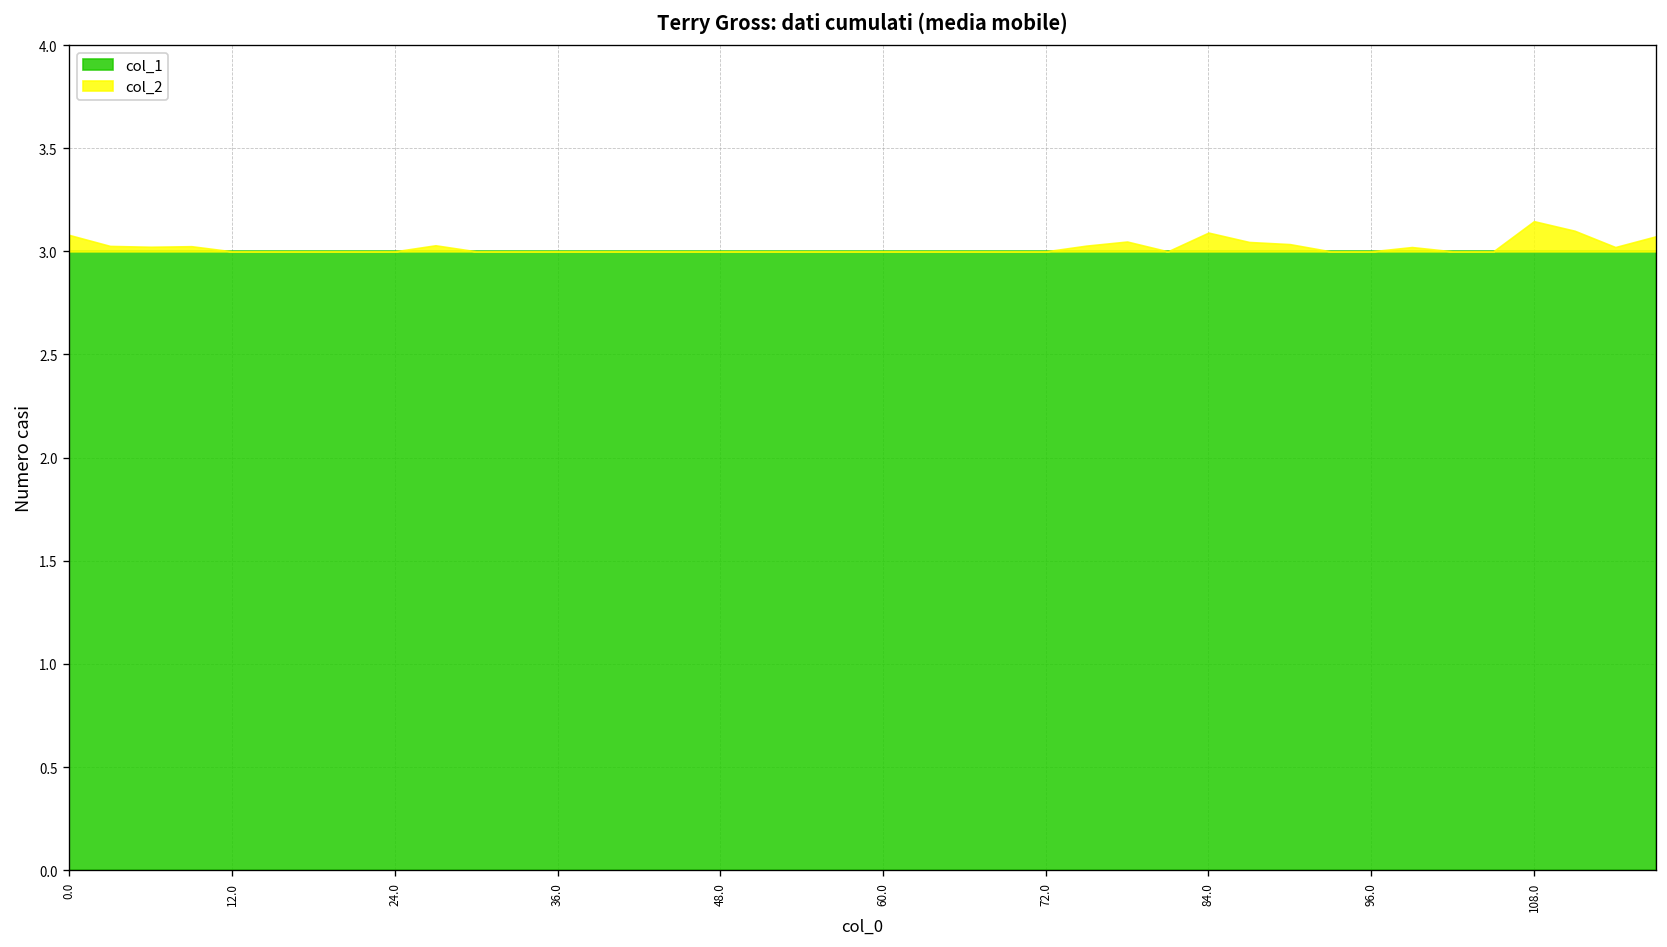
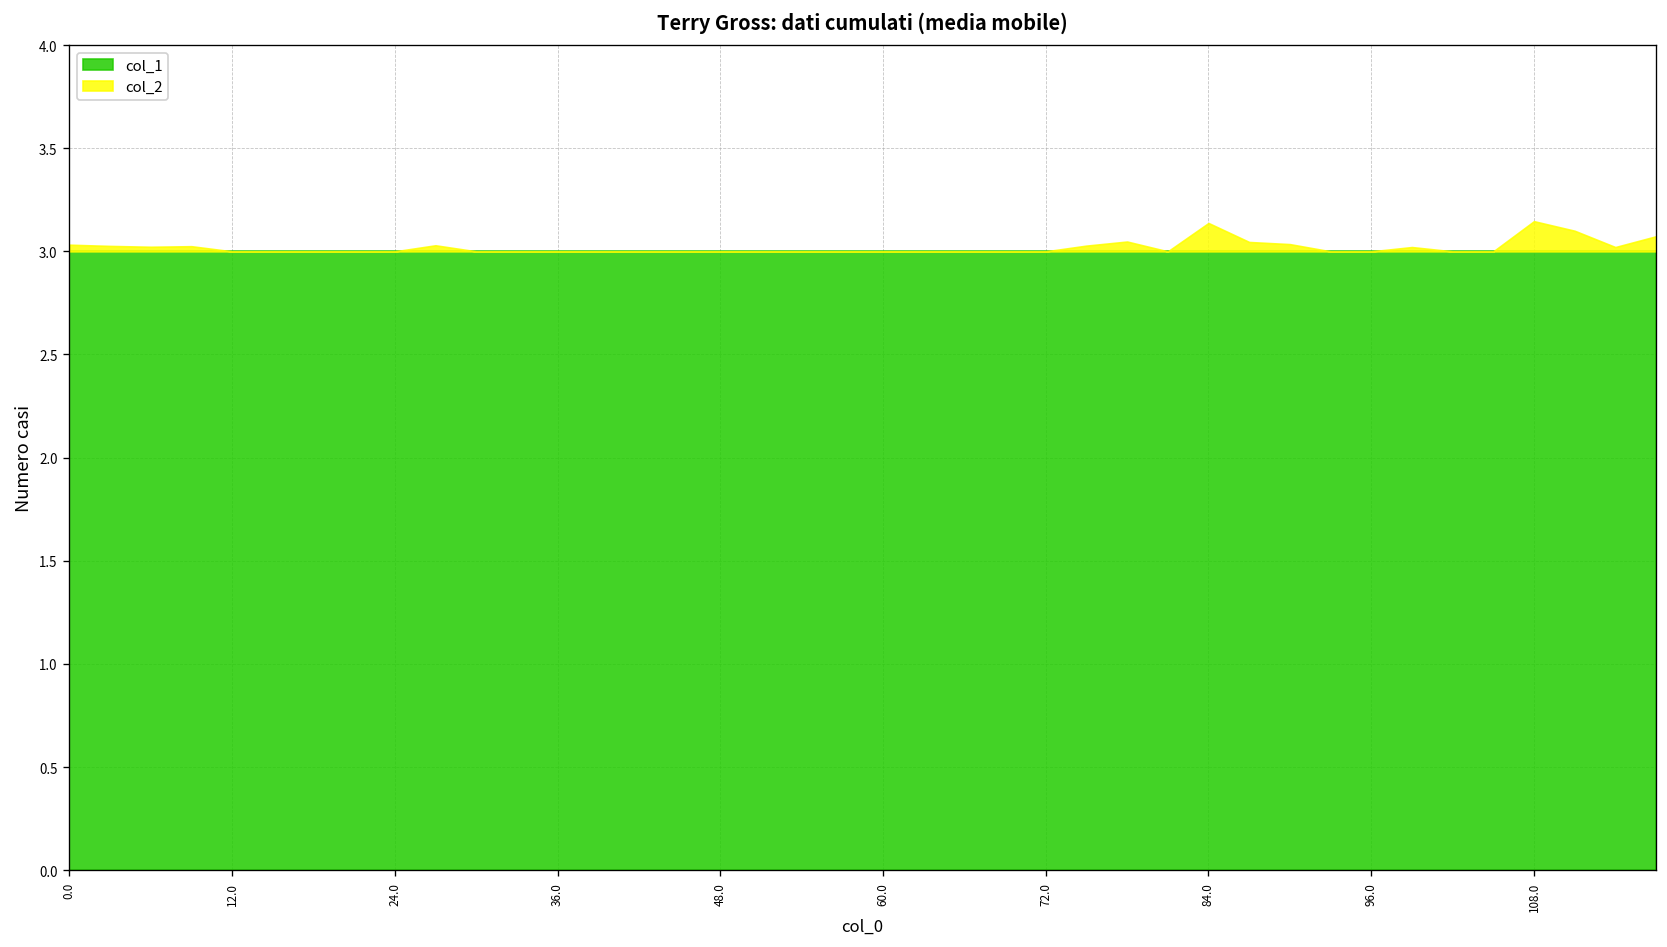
  {
    "col_1": {
      "0.0": 3.00,
      "84.0": 3.00,
      "108.0": 3.00
    },
    "col_2": {
-     "0.0": 0.08,
-     "84.0": 0.09,
+     "0.0": 0.03,
+     "84.0": 0.14,
      "108.0": 0.15
    }
  }
